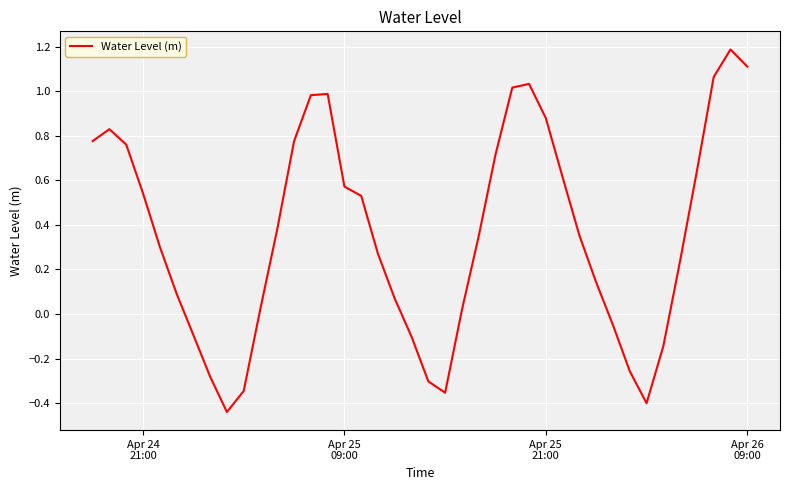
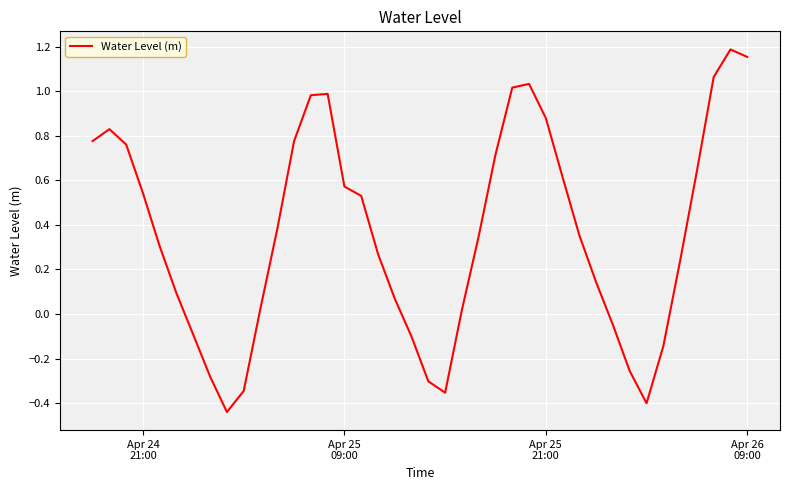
  {
    "Apr 24 21:00": 0.54,
    "Apr 25 09:00": 0.57,
    "Apr 25 21:00": 0.88,
-   "Apr 26 09:00": 1.11
+   "Apr 26 09:00": 1.15
  }
